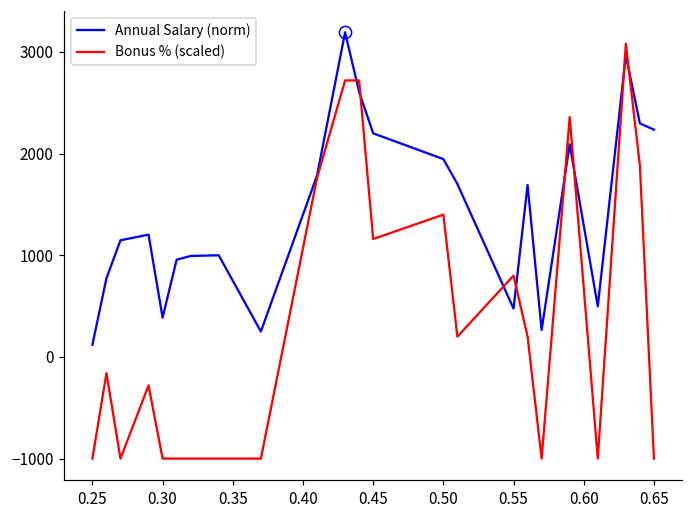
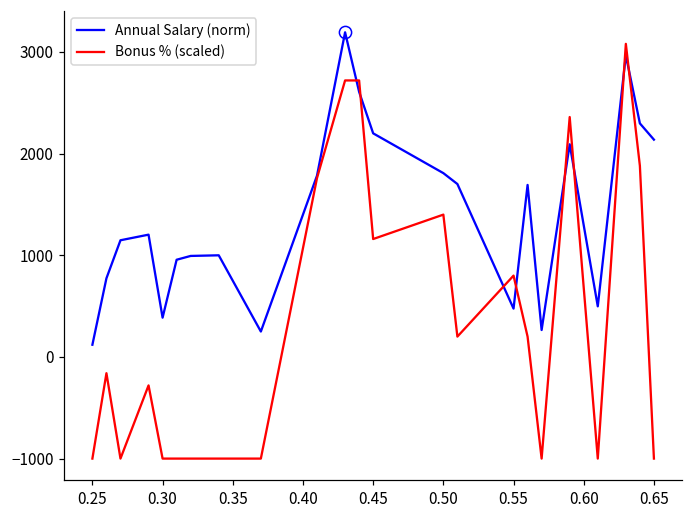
  {
    "Annual Salary (norm)": {
      "0.25": 100,
      "0.30": 400,
      "0.45": 2200,
-     "0.50": 1900,
+     "0.50": 1800,
      "0.55": 500,
-     "0.65": 2200
+     "0.65": 2100
    },
    "Bonus % (scaled)": {
      "0.25": -1000,
      "0.30": -1000,
      "0.45": 1200,
      "0.50": 1400,
      "0.55": 800,
      "0.65": -1000
    }
  }
